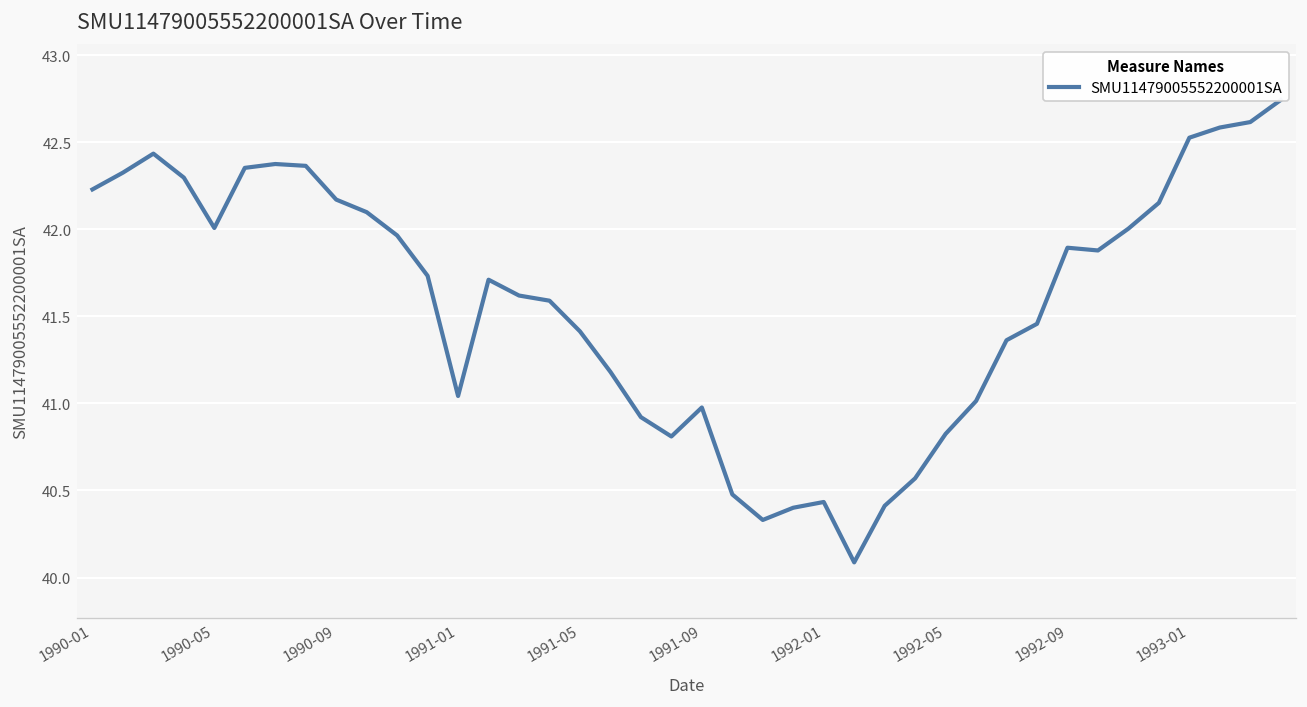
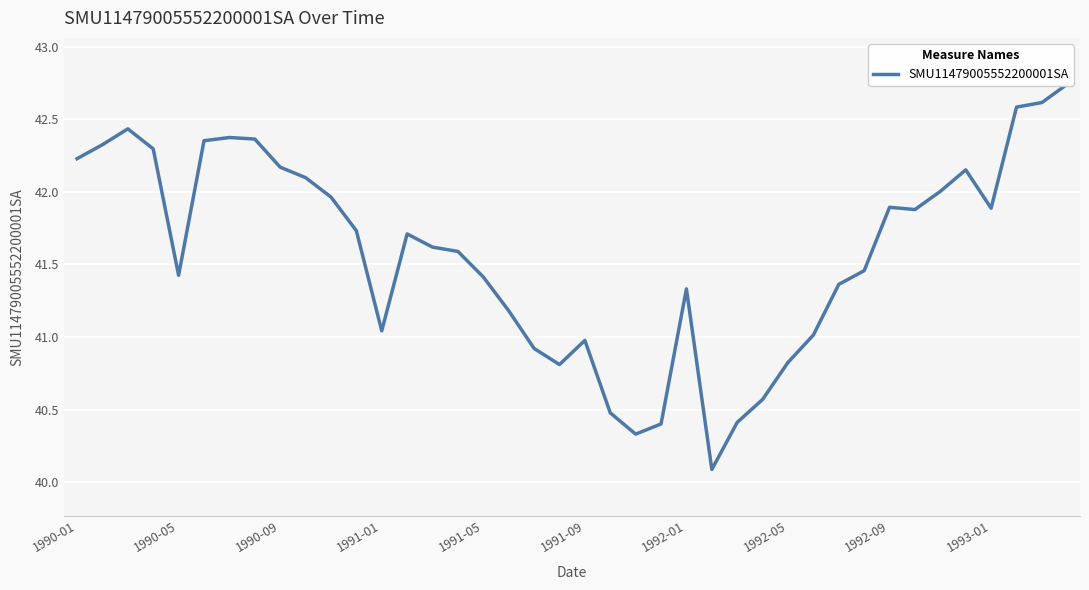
  {
    "1990-01": 42.23,
-   "1990-05": 42.01,
+   "1990-05": 41.43,
    "1990-09": 42.17,
    "1991-01": 41.04,
    "1991-05": 41.41,
    "1991-09": 40.98,
-   "1992-01": 40.43,
+   "1992-01": 41.33,
    "1992-05": 40.82,
    "1992-09": 41.89,
-   "1993-01": 42.53
+   "1993-01": 41.89
  }
